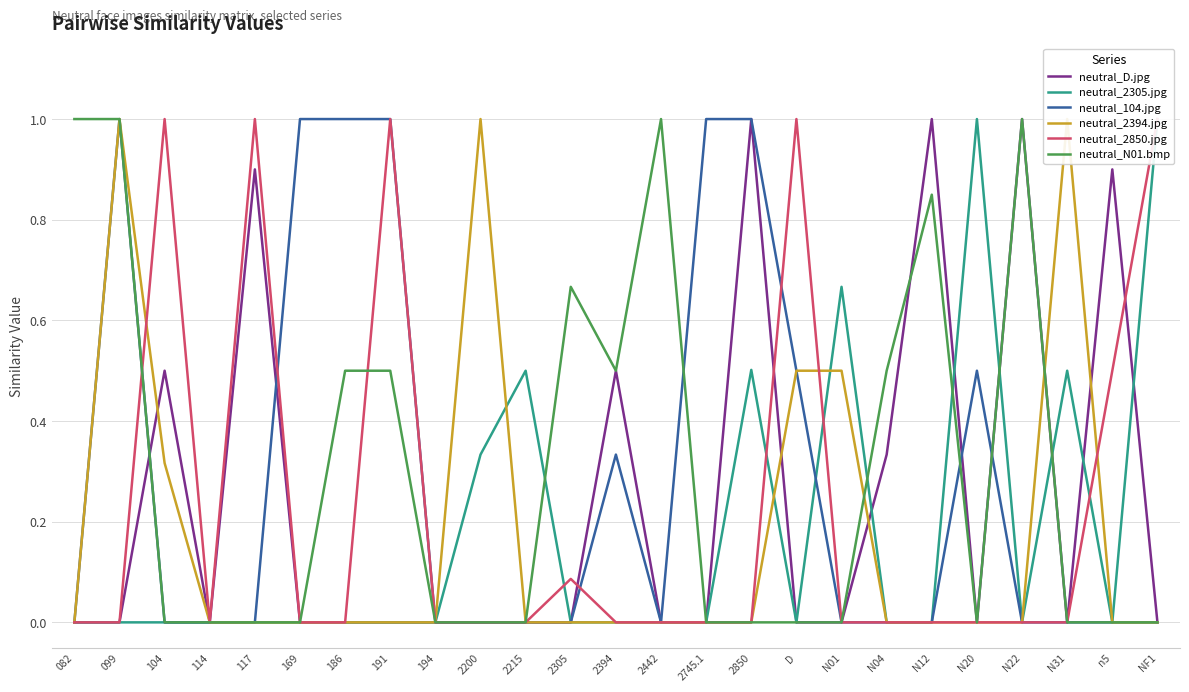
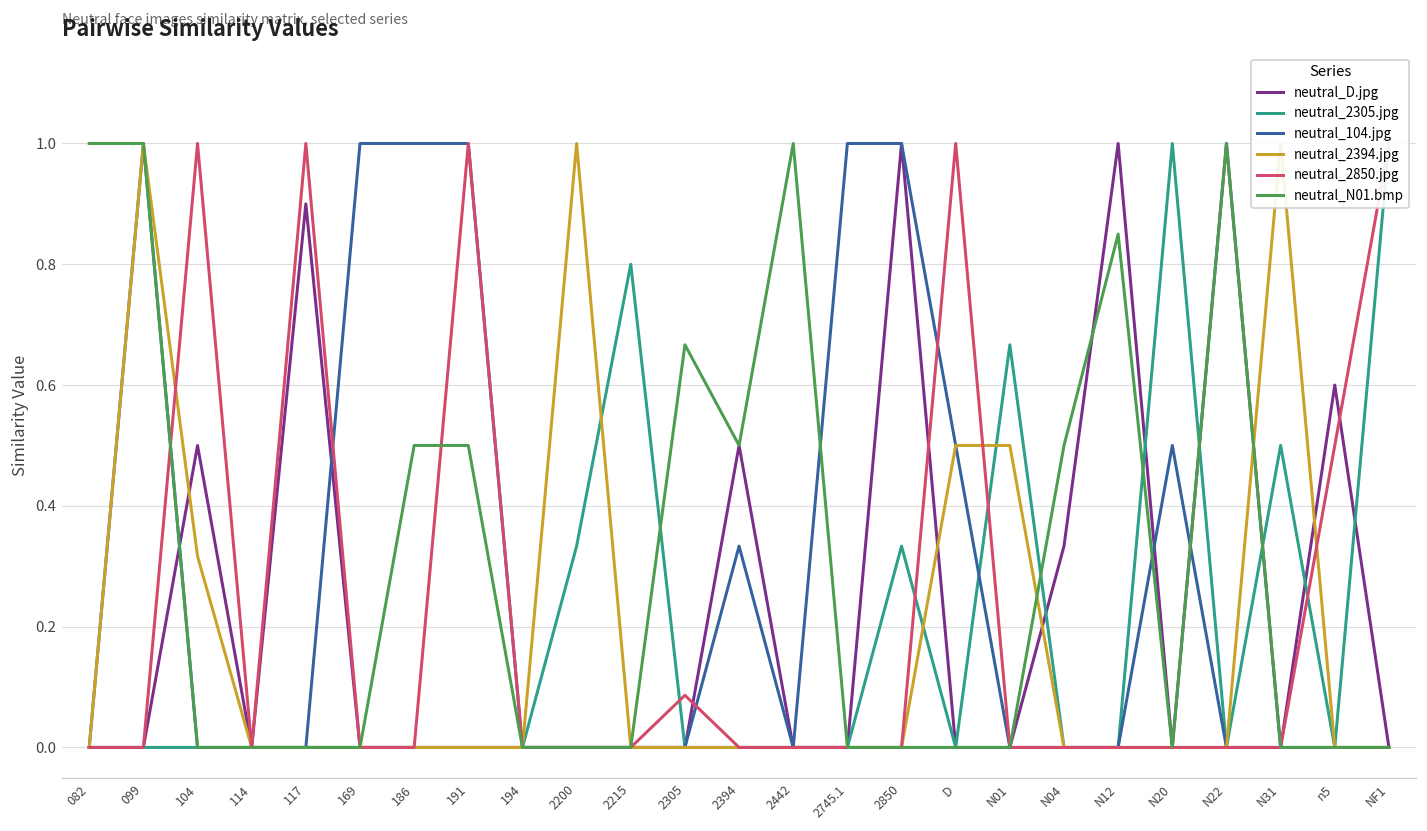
  {
    "neutral_D.jpg": {
      "104": 0.5,
      "117": 0.9,
      "N04": 0.33,
      "N12": 1.0,
-     "n5": 0.9
+     "n5": 0.6
    },
    "neutral_2305.jpg": {
      "2200": 0.33,
-     "2215": 0.5,
-     "2850": 0.50,
+     "2215": 0.8,
+     "2850": 0.33,
      "N01": 0.67,
      "N20": 1.00,
      "N31": 0.50
    },
    "neutral_104.jpg": {
      "169": 1.00,
      "186": 1.00,
      "2394": 0.33,
      "2745.1": 1.00,
      "N20": 0.50
    },
    "neutral_2394.jpg": {
      "104": 0.32,
      "2200": 1.00,
      "N01": 0.50
    },
    "neutral_2850.jpg": {
      "104": 1.00,
      "117": 1.00,
      "2305": 0.09,
      "D": 1.00,
      "n5": 0.50
    },
    "neutral_N01.bmp": {
      "082": 1.00,
      "186": 0.50,
      "191": 0.50,
      "2305": 0.67,
      "2442": 1.00,
      "N04": 0.50,
      "N12": 0.85
    }
  }
